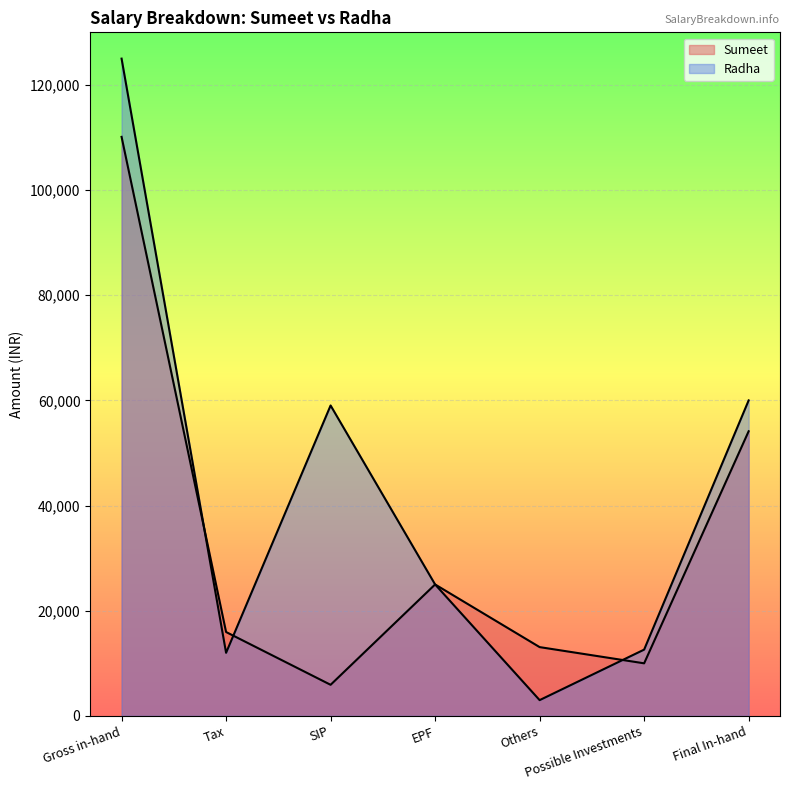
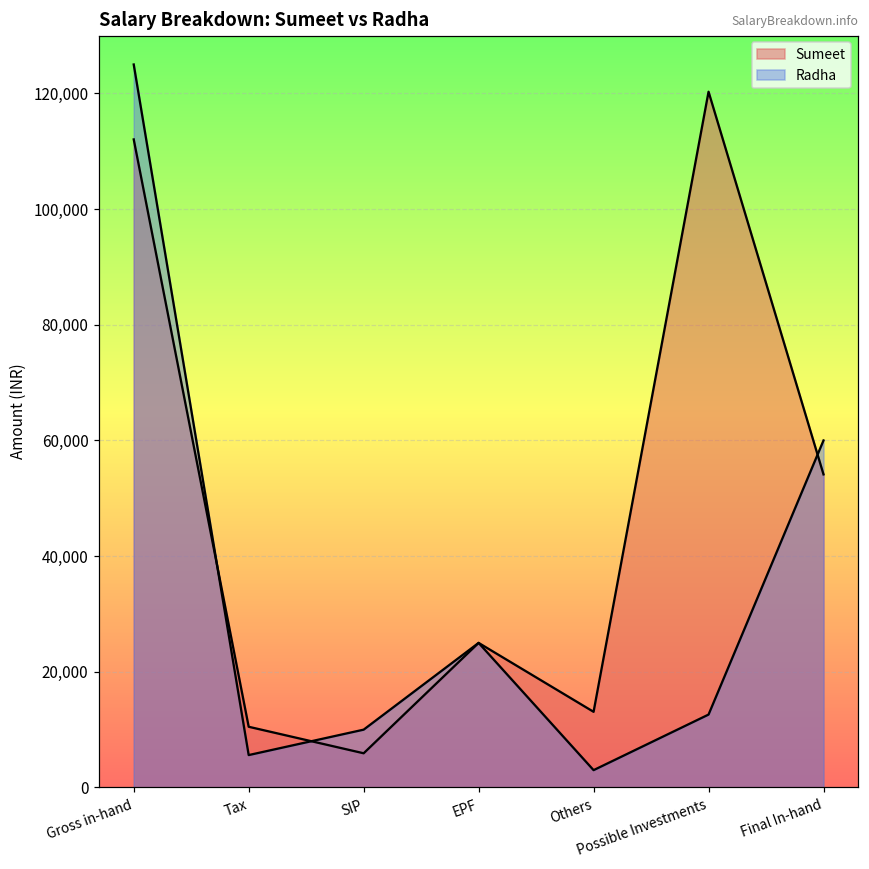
  {
    "Sumeet": {
-     "Gross in-hand": "110,000",
-     "Tax": "16,000",
+     "Gross in-hand": "112,000",
+     "Tax": "11,000",
      "SIP": "6,000",
      "Others": "13,000",
-     "Possible Investments": "10,000",
+     "Possible Investments": "120,000",
      "Final In-hand": "54,000"
    },
    "Radha": {
      "Gross in-hand": "125,000",
-     "Tax": "12,000",
-     "SIP": "59,000",
+     "Tax": "6,000",
+     "SIP": "10,000",
      "Others": "3,000",
      "Possible Investments": "13,000",
      "Final In-hand": "60,000"
    }
  }
